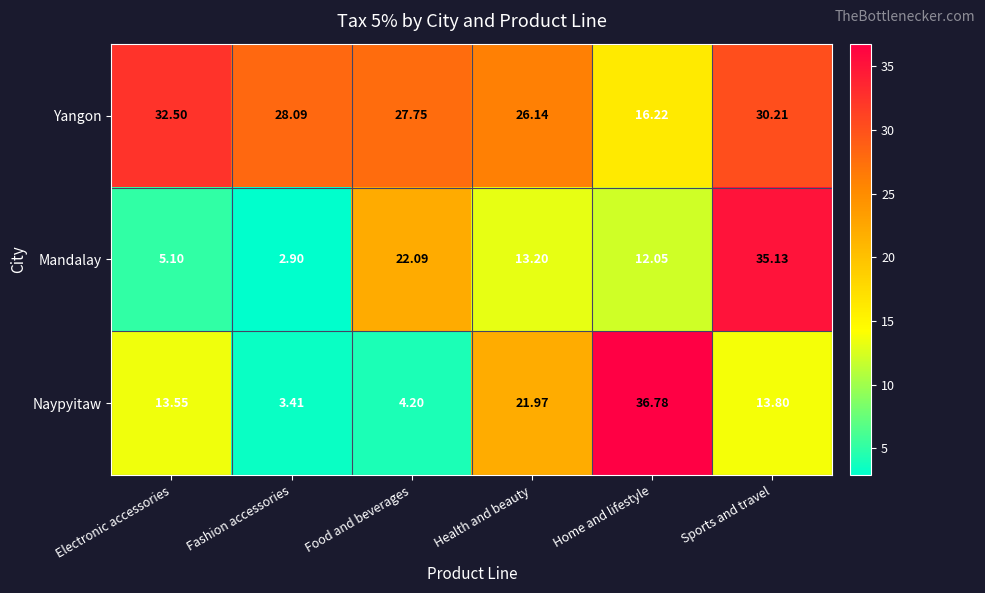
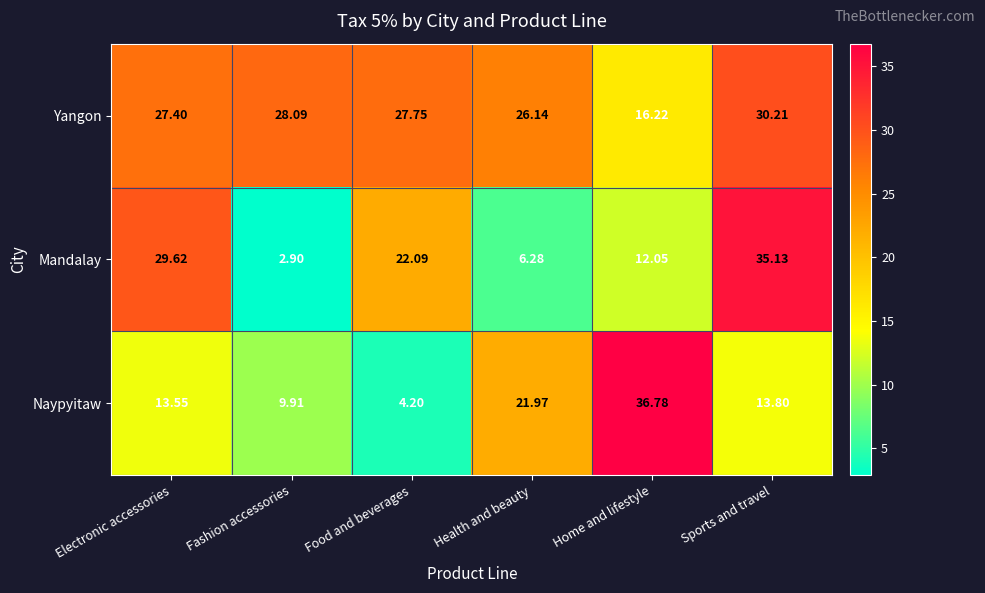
  {
    "Yangon": {
-     "Electronic accessories": 32.50,
+     "Electronic accessories": 27.40,
      "Fashion accessories": 28.09,
      "Food and beverages": 27.75,
      "Health and beauty": 26.14,
      "Home and lifestyle": 16.22,
      "Sports and travel": 30.21
    },
    "Mandalay": {
-     "Electronic accessories": 5.10,
+     "Electronic accessories": 29.62,
      "Fashion accessories": 2.90,
      "Food and beverages": 22.09,
-     "Health and beauty": 13.20,
+     "Health and beauty": 6.28,
      "Home and lifestyle": 12.05,
      "Sports and travel": 35.13
    },
    "Naypyitaw": {
      "Electronic accessories": 13.55,
-     "Fashion accessories": 3.41,
+     "Fashion accessories": 9.91,
      "Food and beverages": 4.20,
      "Health and beauty": 21.97,
      "Home and lifestyle": 36.78,
      "Sports and travel": 13.80
    }
  }
